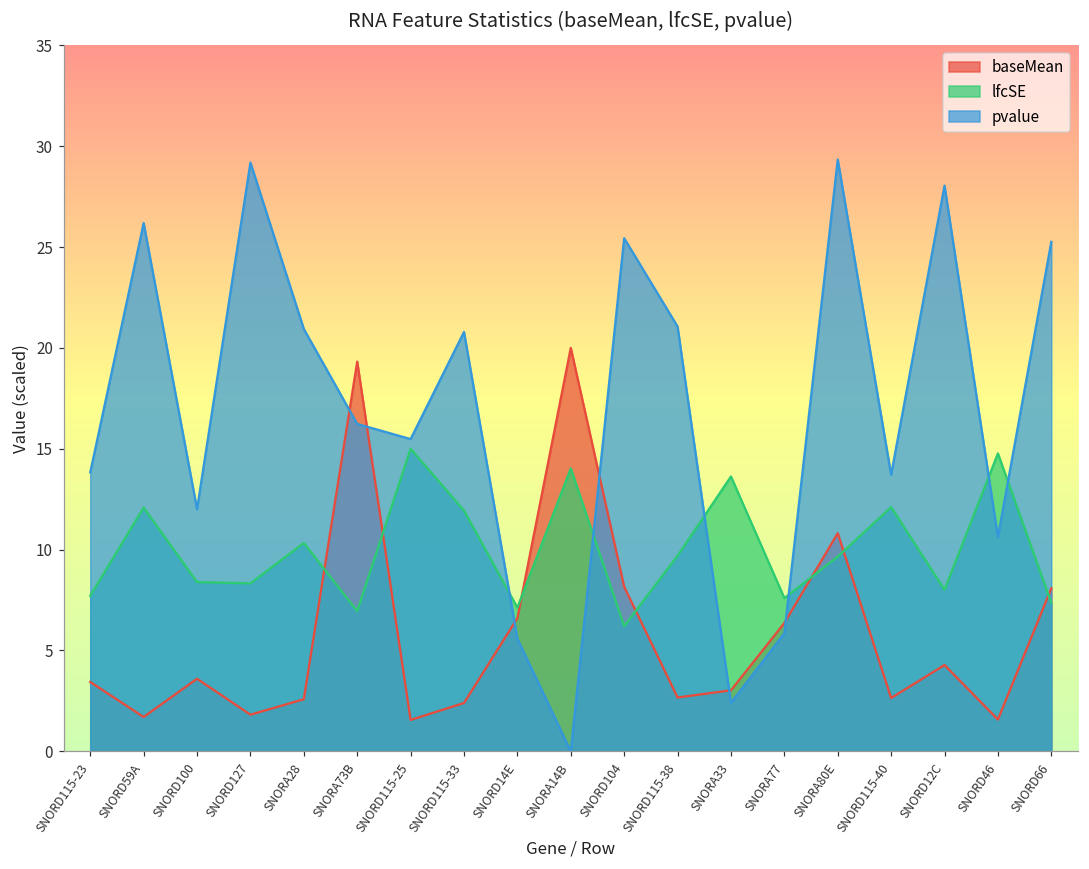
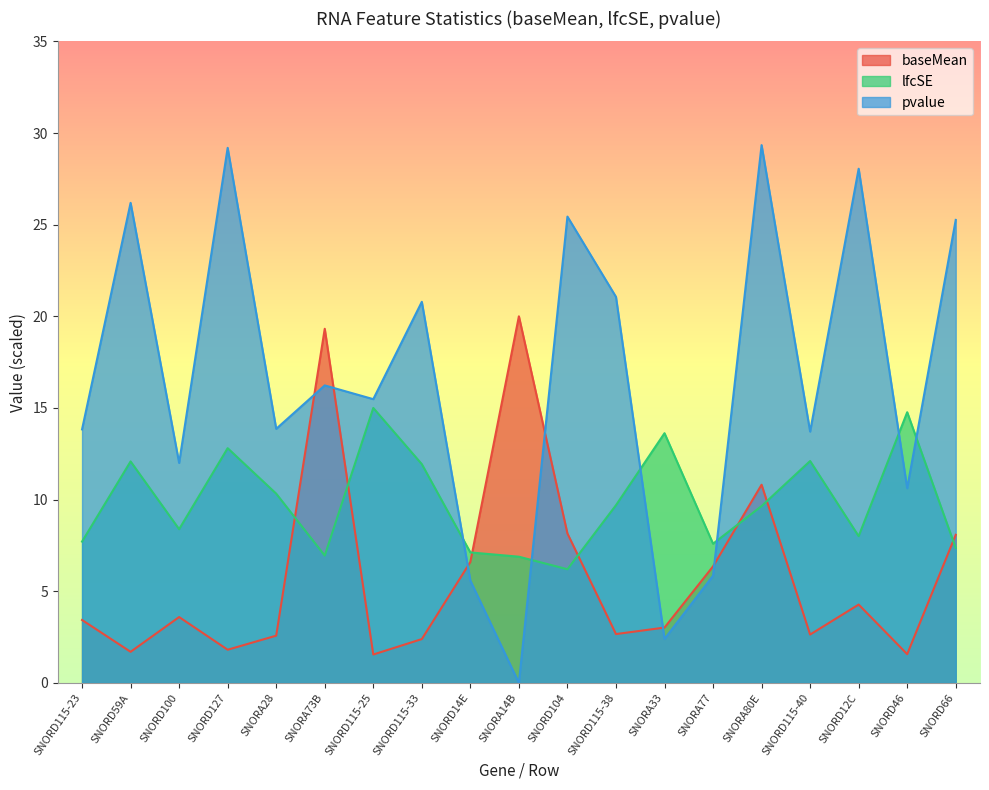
  {
    "baseMean": {
      "SNORD115-23": 3.4,
      "SNORD59A": 1.7,
      "SNORD100": 3.6,
      "SNORD127": 1.8,
      "SNORA28": 2.6,
      "SNORA73B": 19.3,
      "SNORD115-25": 1.5,
      "SNORD115-33": 2.4,
      "SNORD14E": 6.6,
      "SNORA14B": 20.0,
      "SNORD104": 8.2,
      "SNORD115-38": 2.7,
      "SNORA33": 3.0,
      "SNORA77": 6.4,
      "SNORA80E": 10.8,
      "SNORD115-40": 2.6,
      "SNORD12C": 4.3,
      "SNORD46": 1.6,
      "SNORD66": 8.1
    },
    "lfcSE": {
      "SNORD115-23": 7.7,
      "SNORD59A": 12.1,
      "SNORD100": 8.4,
-     "SNORD127": 8.3,
+     "SNORD127": 12.8,
      "SNORA28": 10.3,
      "SNORA73B": 6.9,
      "SNORD115-25": 15.0,
      "SNORD115-33": 11.9,
      "SNORD14E": 7.1,
-     "SNORA14B": 14.0,
+     "SNORA14B": 6.9,
      "SNORD104": 6.2,
      "SNORD115-38": 9.7,
      "SNORA33": 13.6,
      "SNORA77": 7.6,
      "SNORA80E": 9.6,
      "SNORD115-40": 12.1,
      "SNORD12C": 8.0,
      "SNORD46": 14.8,
      "SNORD66": 7.4
    },
    "pvalue": {
      "SNORD115-23": 13.8,
      "SNORD59A": 26.2,
      "SNORD100": 12.0,
      "SNORD127": 29.2,
-     "SNORA28": 20.9,
+     "SNORA28": 13.9,
      "SNORA73B": 16.2,
      "SNORD115-25": 15.5,
      "SNORD115-33": 20.8,
      "SNORD14E": 5.6,
      "SNORA14B": 0.0,
      "SNORD104": 25.4,
      "SNORD115-38": 21.1,
      "SNORA33": 2.4,
      "SNORA77": 5.9,
      "SNORA80E": 29.3,
      "SNORD115-40": 13.7,
      "SNORD12C": 28.1,
      "SNORD46": 10.6,
      "SNORD66": 25.3
    }
  }
